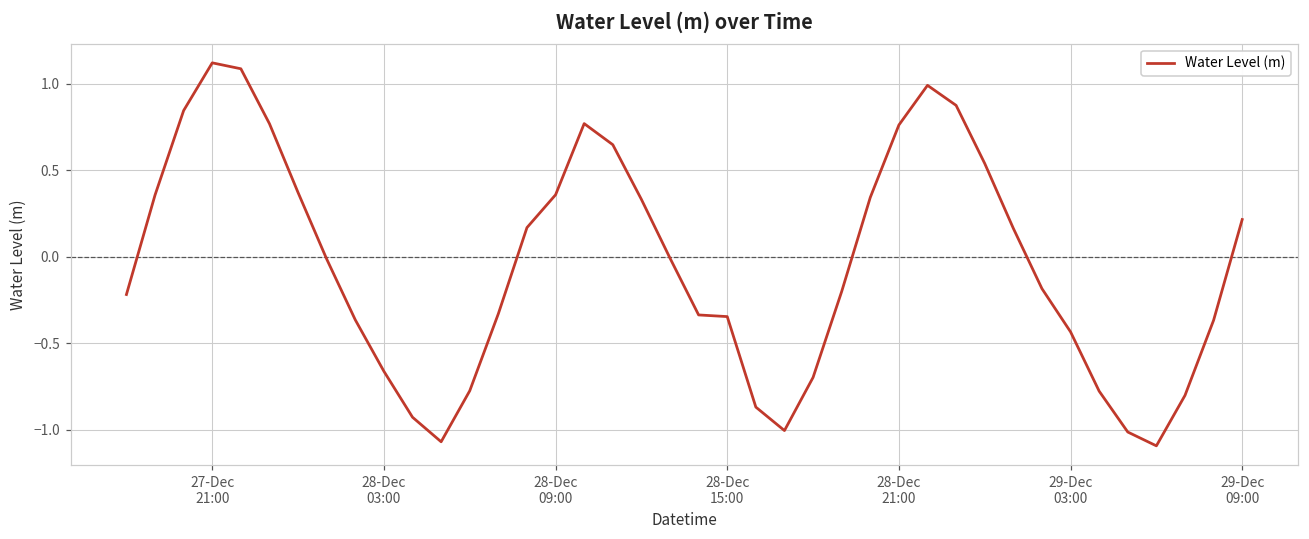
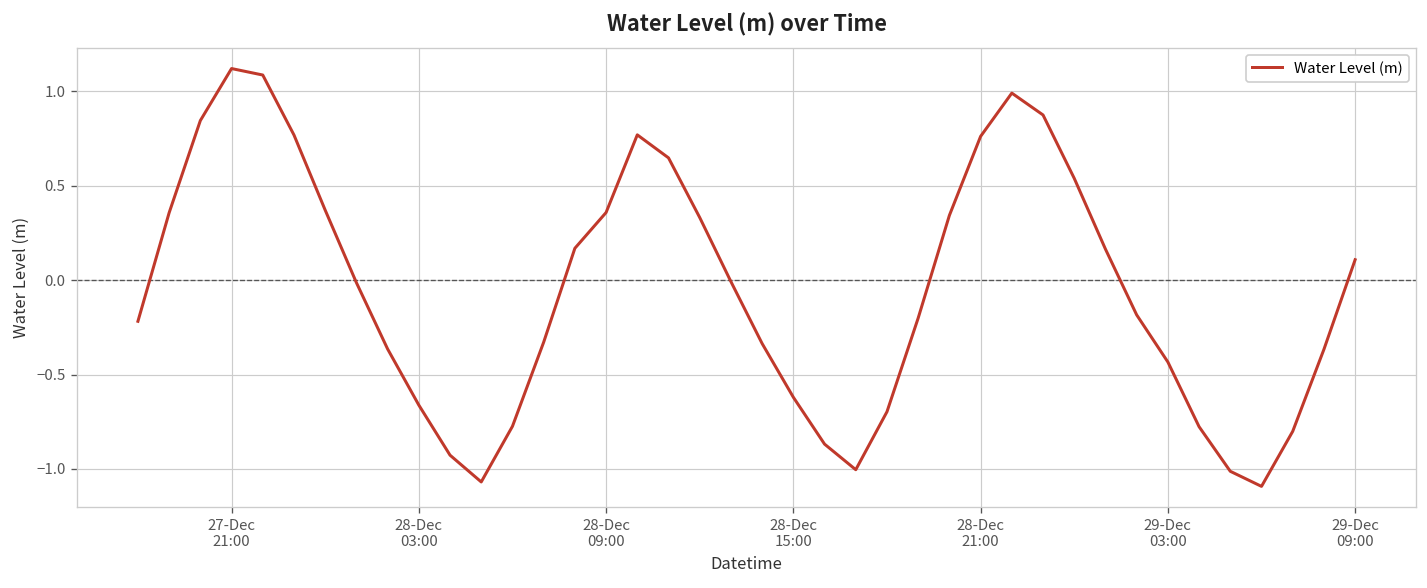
  {
    "27-Dec 21:00": 1.12,
    "28-Dec 03:00": -0.66,
    "28-Dec 09:00": 0.36,
-   "28-Dec 15:00": -0.35,
+   "28-Dec 15:00": -0.62,
    "28-Dec 21:00": 0.76,
    "29-Dec 03:00": -0.43,
-   "29-Dec 09:00": 0.22
+   "29-Dec 09:00": 0.11
  }
